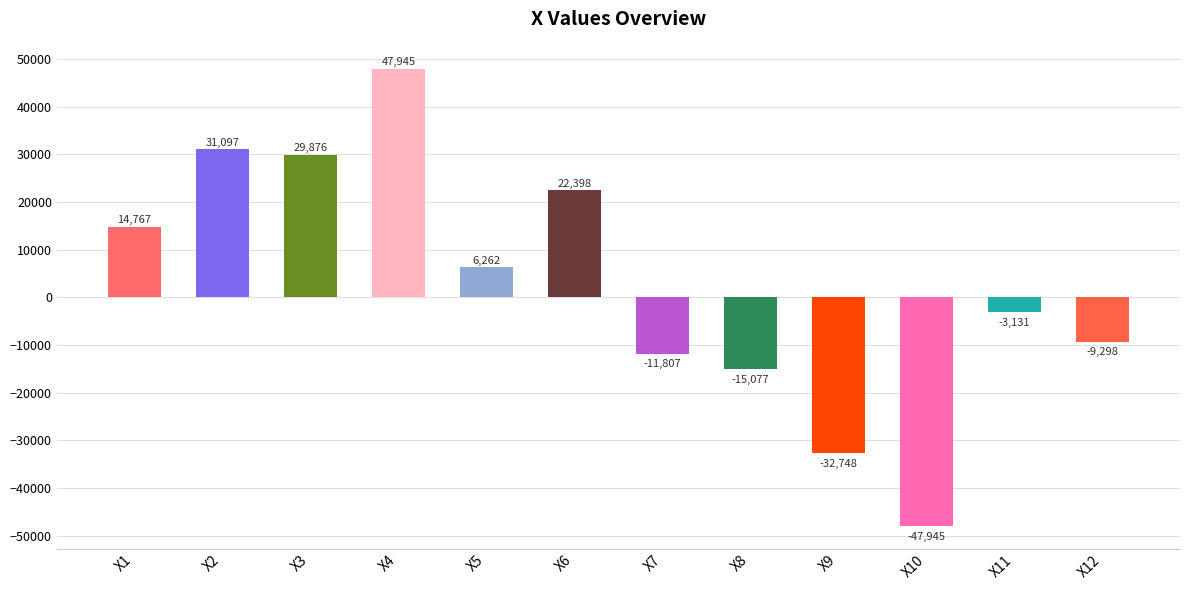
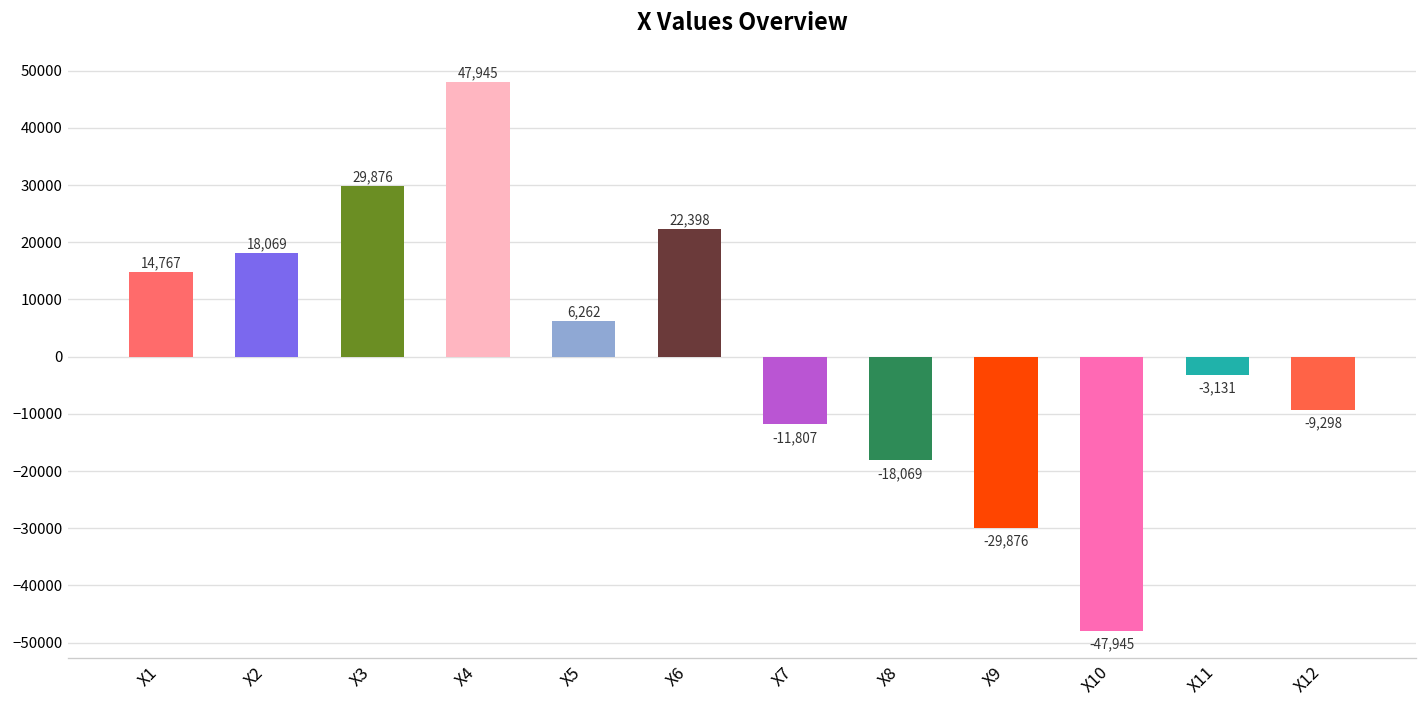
  {
    "X1": "14,767",
-   "X2": "31,097",
+   "X2": "18,069",
    "X3": "29,876",
    "X4": "47,945",
    "X5": "6,262",
    "X6": "22,398",
    "X7": "-11,807",
-   "X8": "-15,077",
-   "X9": "-32,748",
+   "X8": "-18,069",
+   "X9": "-29,876",
    "X10": "-47,945",
    "X11": "-3,131",
    "X12": "-9,298"
  }
